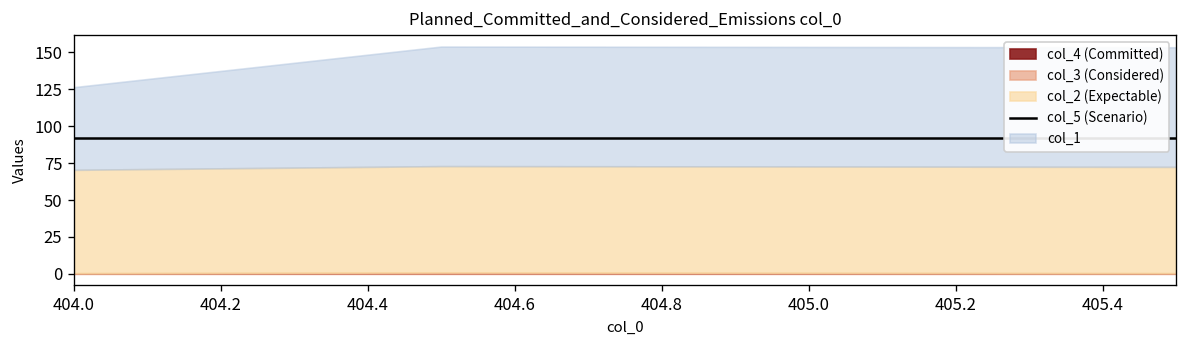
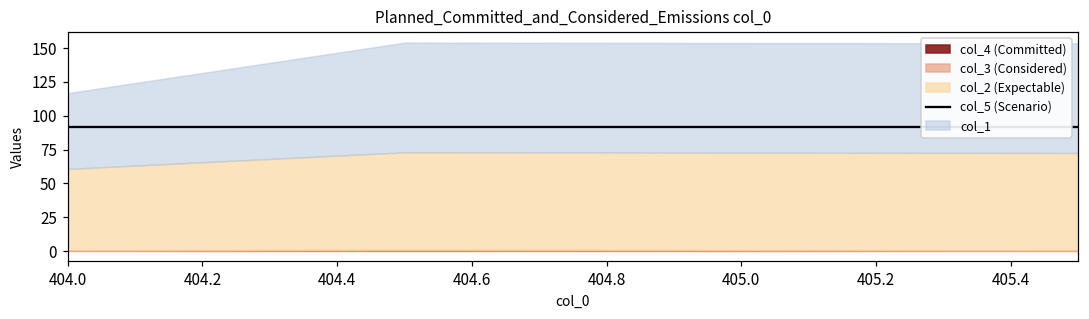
  {
    "col_5 (Scenario)": {
      "404.0": 92
    },
    "col_2 (Expectable)": {
-     "404.0": 70
+     "404.0": 60
    },
    "col_1": {
      "404.0": 56
    }
  }
